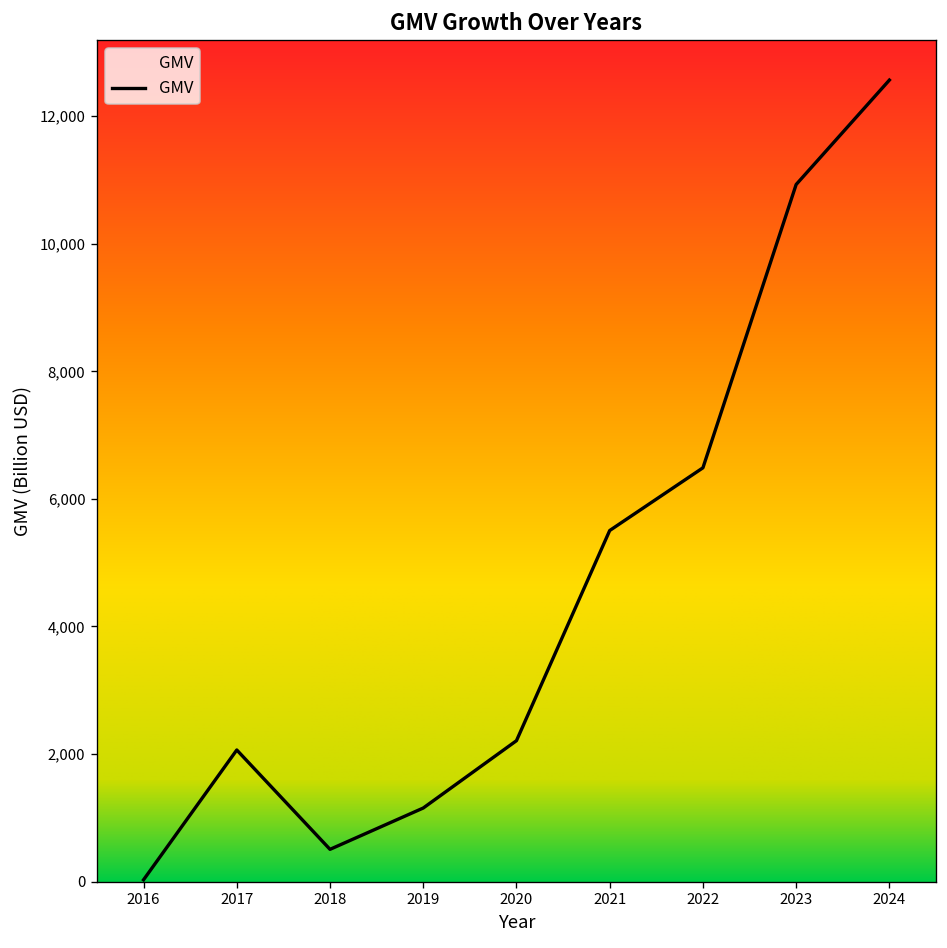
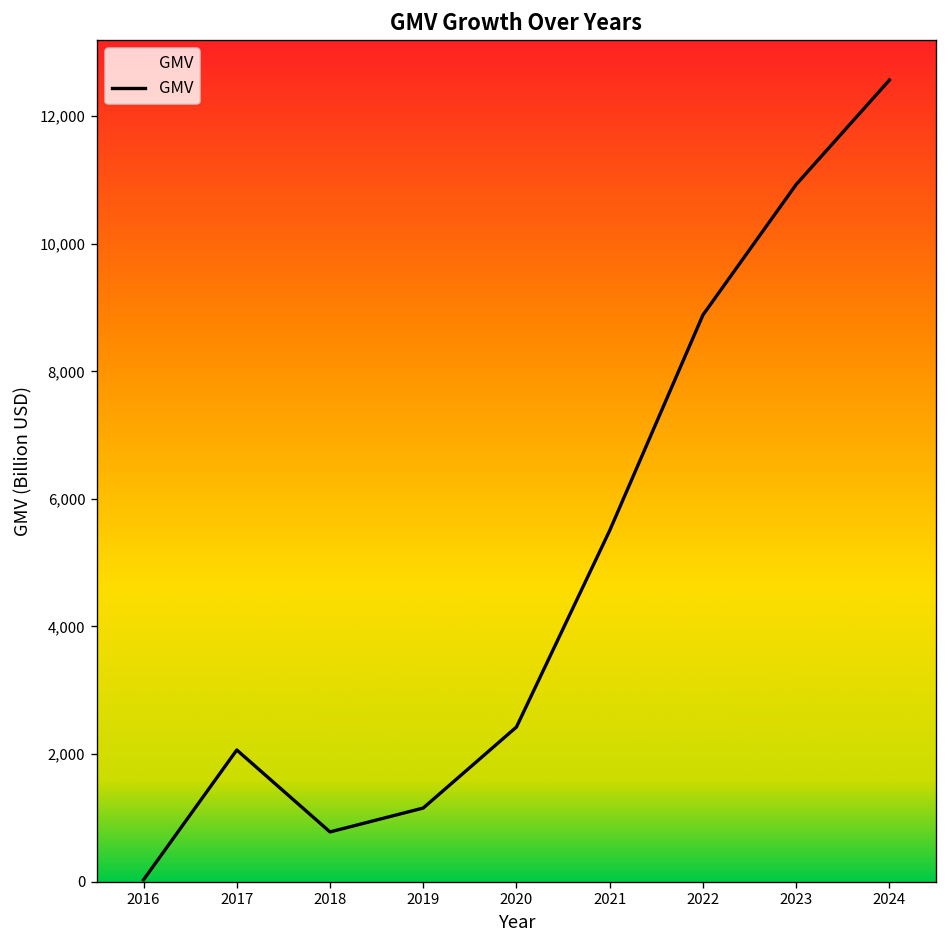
  {
    "2016": "0",
    "2017": "2,100",
-   "2018": "500",
+   "2018": "800",
    "2019": "1,200",
-   "2020": "2,200",
+   "2020": "2,400",
    "2021": "5,500",
-   "2022": "6,500",
+   "2022": "8,900",
    "2023": "10,900",
    "2024": "12,600"
  }
